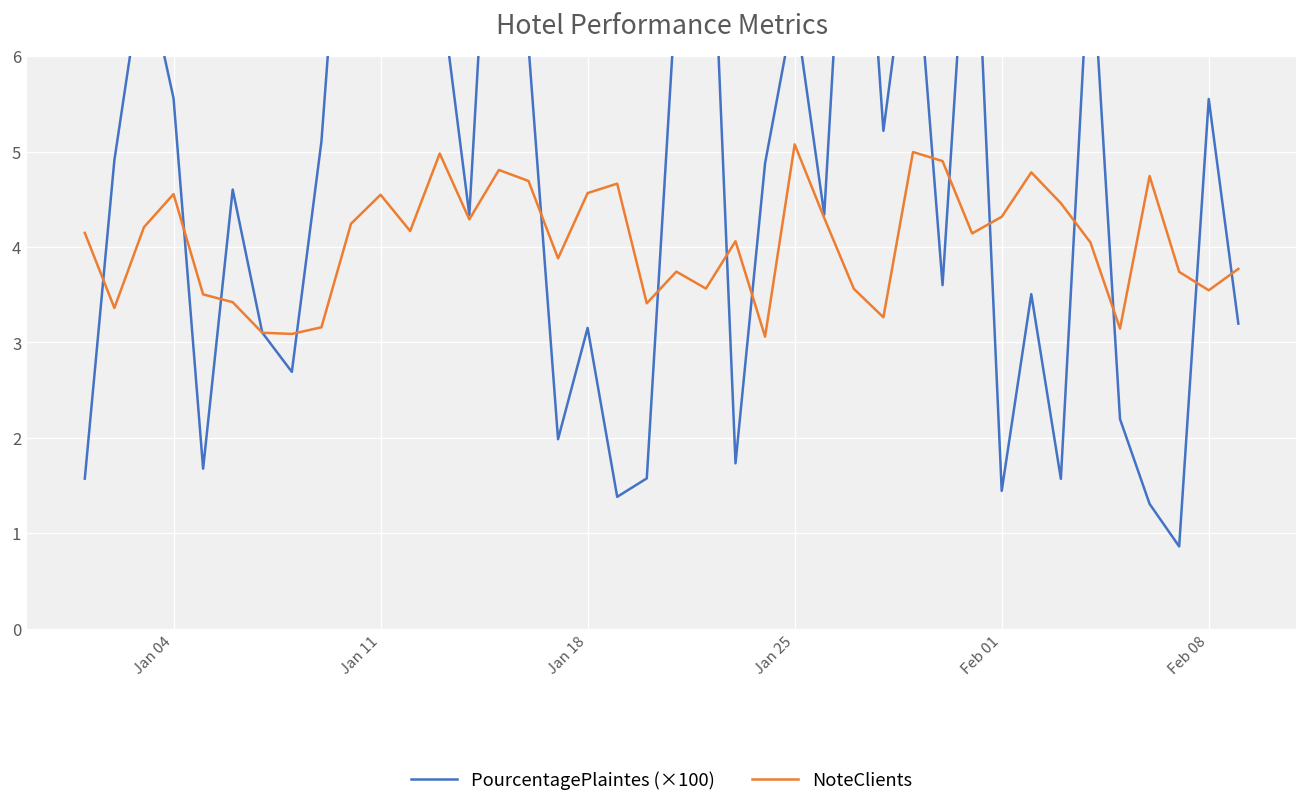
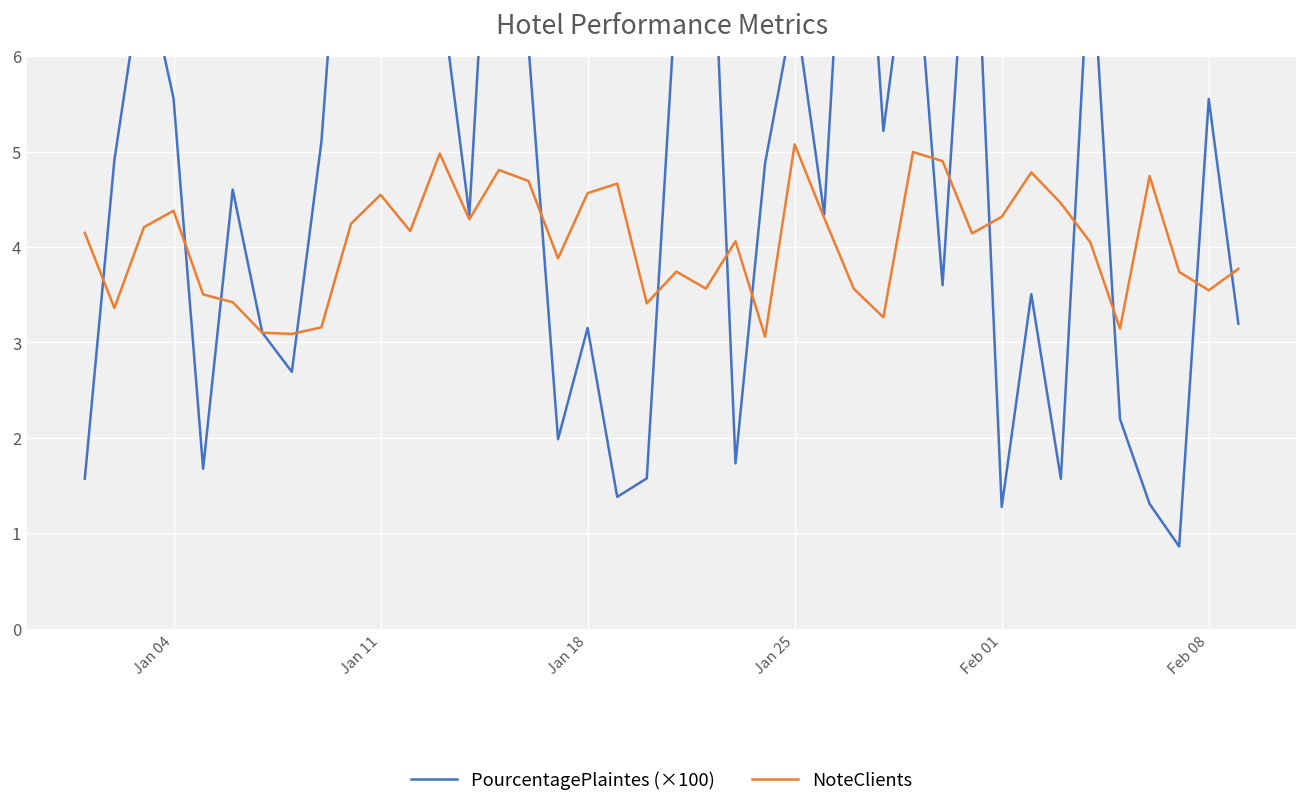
  {
    "PourcentagePlaintes (×100)": {
      "Jan 04": 5.6,
      "Jan 18": 3.2,
-     "Feb 01": 1.4,
+     "Feb 01": 1.3,
      "Feb 08": 5.6
    },
    "NoteClients": {
-     "Jan 04": 4.6,
+     "Jan 04": 4.4,
      "Jan 11": 4.5,
      "Jan 18": 4.6,
      "Jan 25": 5.1,
      "Feb 01": 4.3,
      "Feb 08": 3.5
    }
  }
